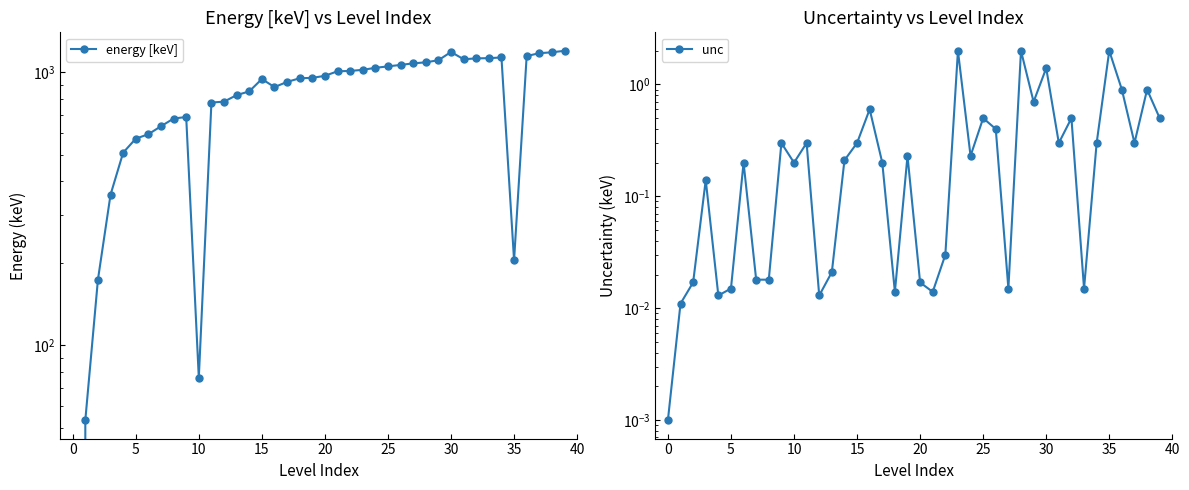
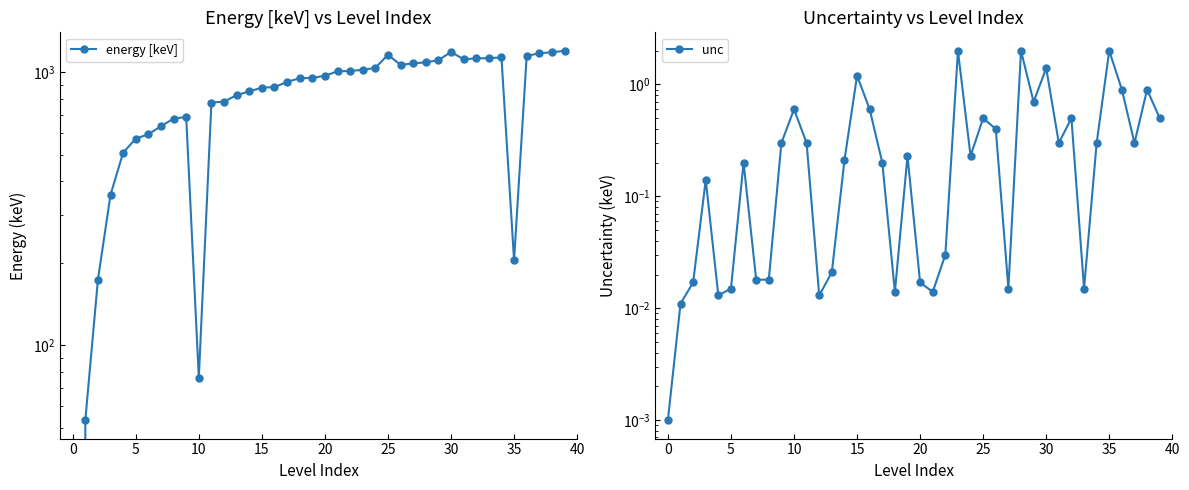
  {
    "Energy [keV] vs Level Index": {
      "5": 570,
      "10": 76,
-     "15": 950,
+     "15": 880,
      "20": 970,
-     "25": 1050,
+     "25": 1160,
      "30": 1200,
      "35": 210
    },
    "Uncertainty vs Level Index": {
      "0": 0.0010,
      "5": 0.015,
-     "10": 0.2,
-     "15": 0.3,
+     "10": 0.6,
+     "15": 1.2,
      "20": 0.017,
      "25": 0.5,
      "30": 1.4,
      "35": 2.0
    }
  }
